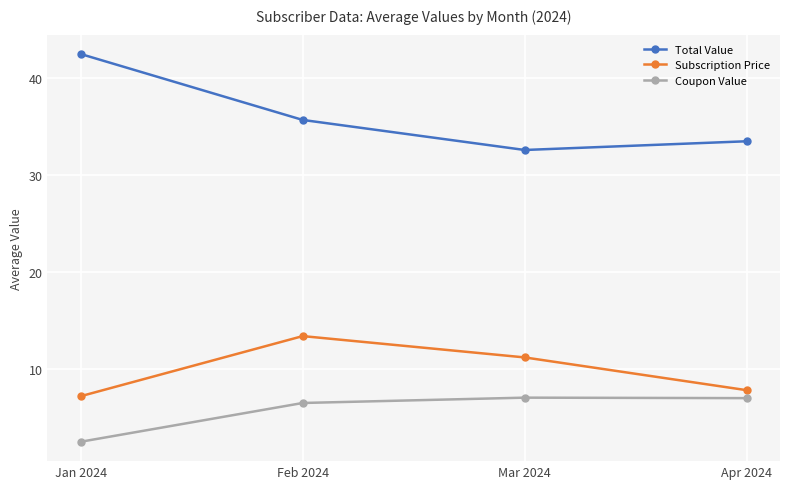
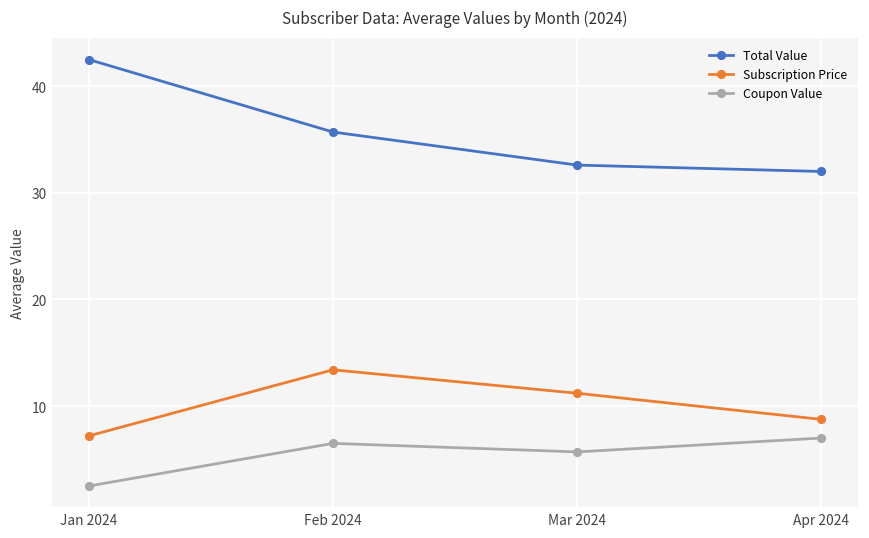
  {
    "Total Value": {
      "Jan 2024": 43,
      "Feb 2024": 36,
      "Mar 2024": 33,
-     "Apr 2024": 34
+     "Apr 2024": 32
    },
    "Subscription Price": {
      "Jan 2024": 7,
      "Feb 2024": 13,
      "Mar 2024": 11,
-     "Apr 2024": 8
+     "Apr 2024": 9
    },
    "Coupon Value": {
      "Jan 2024": 3,
      "Feb 2024": 7,
-     "Mar 2024": 7,
+     "Mar 2024": 6,
      "Apr 2024": 7
    }
  }
